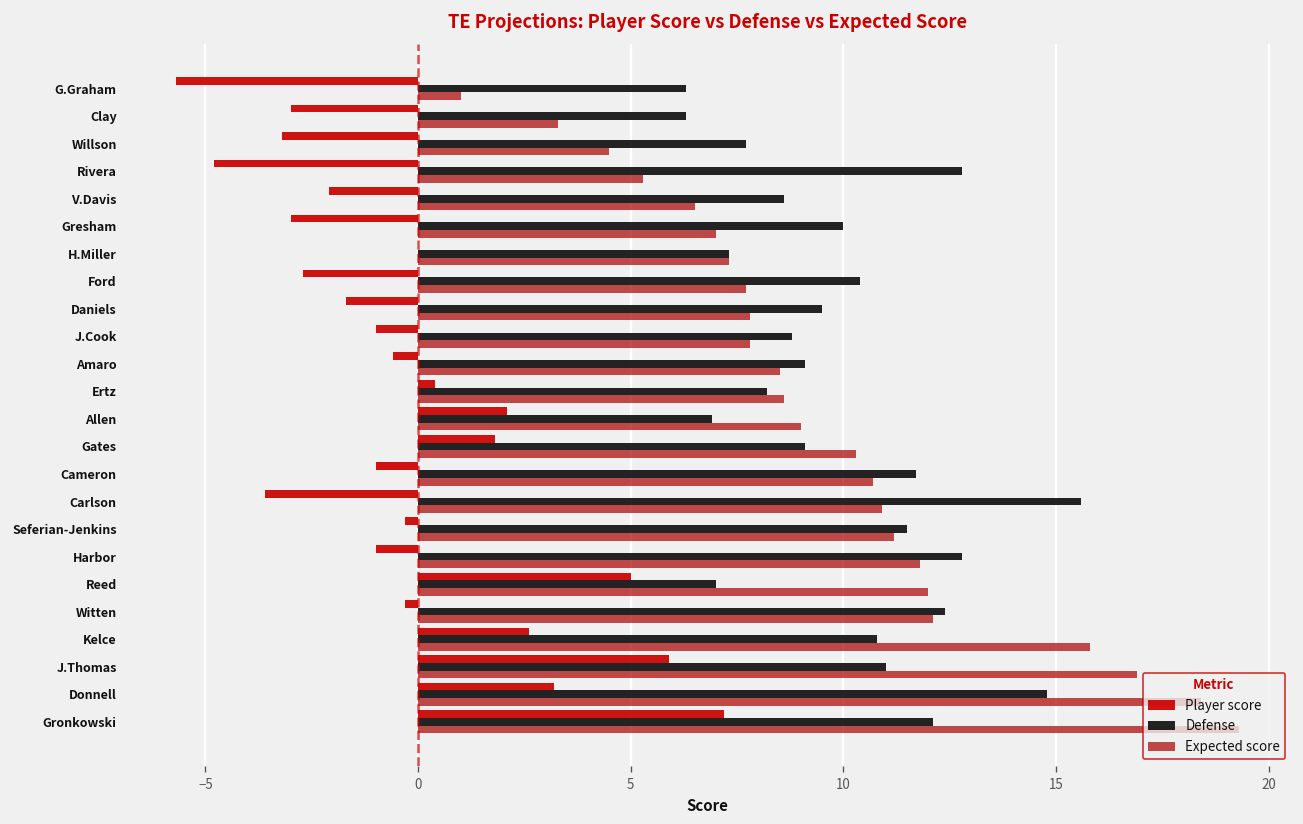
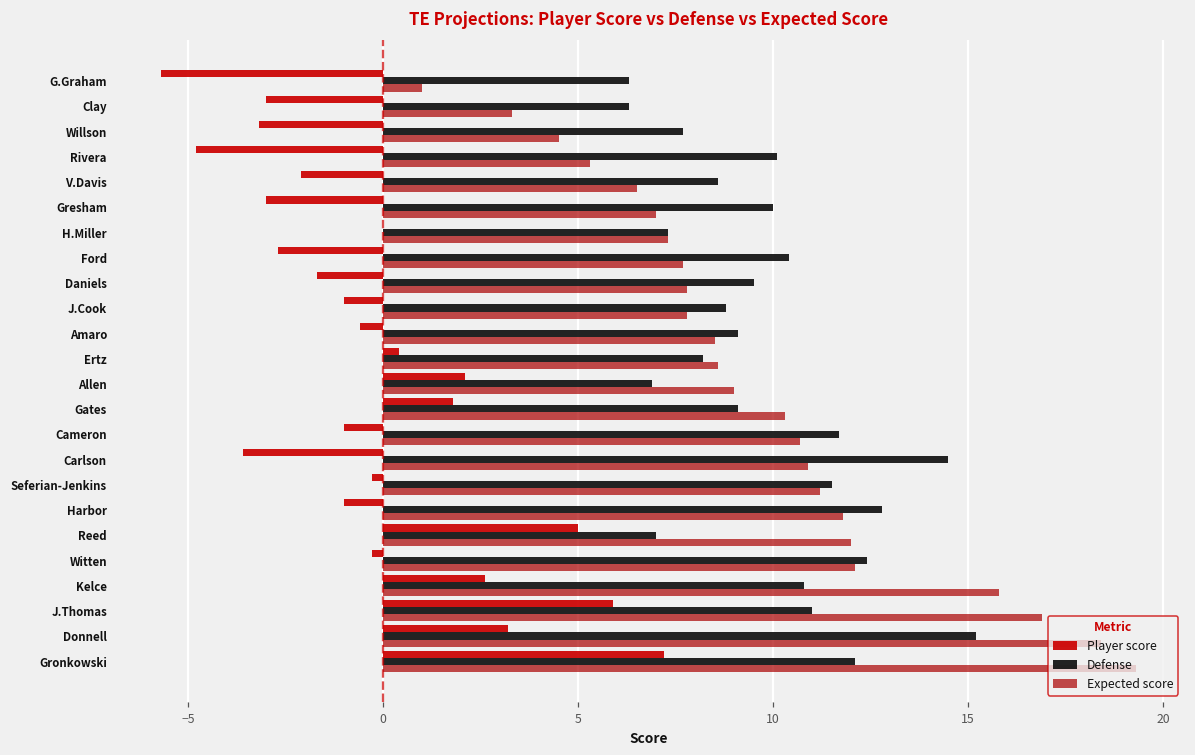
  {
    "Defense": {
      "G.Graham": 6.3,
      "Clay": 6.3,
      "Willson": 7.7,
-     "Rivera": 12.8,
+     "Rivera": 10.1,
      "V.Davis": 8.6,
      "Gresham": 10.0,
      "H.Miller": 7.3,
      "Ford": 10.4,
      "Daniels": 9.5,
      "J.Cook": 8.8,
      "Amaro": 9.1,
      "Ertz": 8.2,
      "Allen": 6.9,
      "Gates": 9.1,
      "Cameron": 11.7,
-     "Carlson": 15.6,
+     "Carlson": 14.5,
      "Seferian-Jenkins": 11.5,
      "Harbor": 12.8,
      "Reed": 7.0,
      "Witten": 12.4,
      "Kelce": 10.8,
      "J.Thomas": 11.0,
-     "Donnell": 14.8,
+     "Donnell": 15.2,
      "Gronkowski": 12.1
    }
  }
